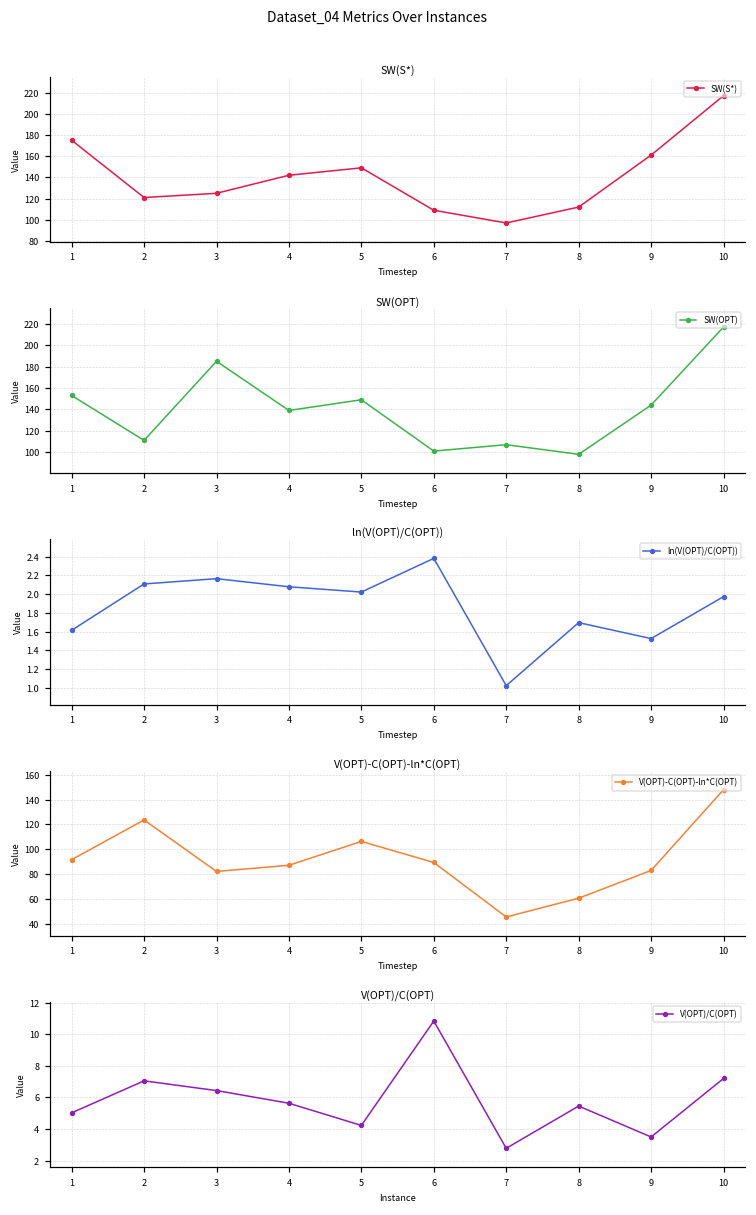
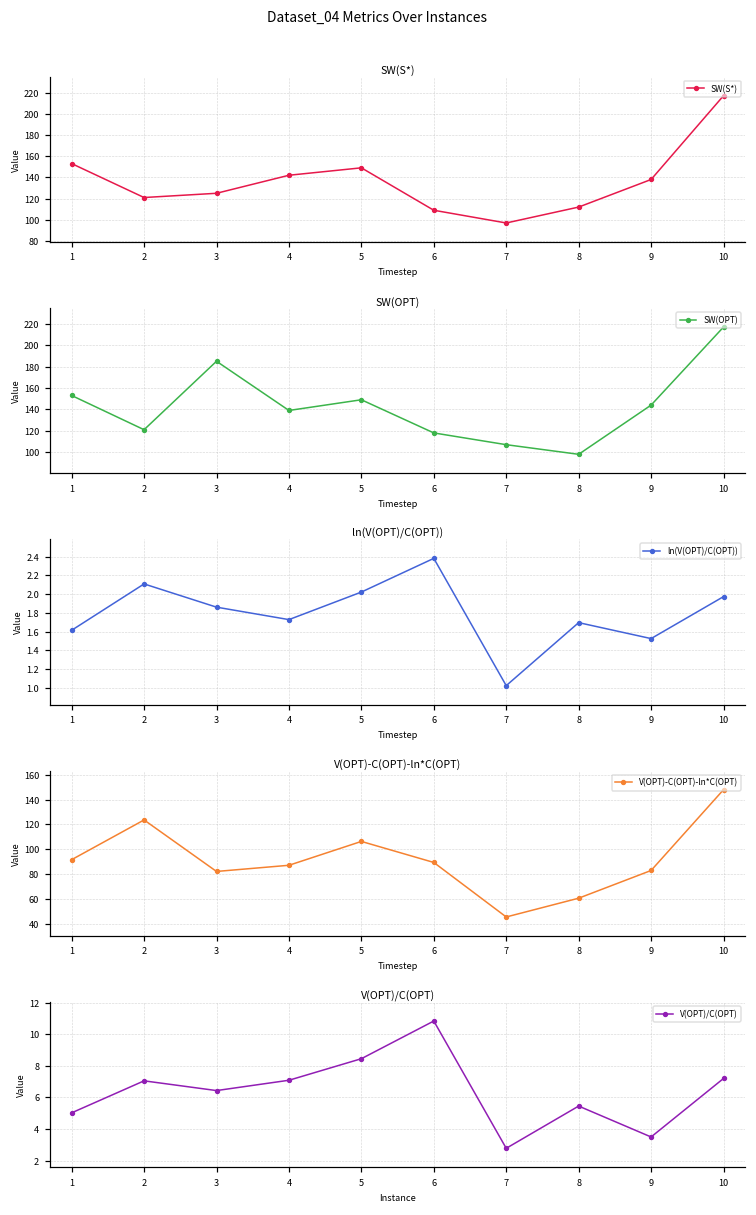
  {
    "SW(S*)": {
-     "1": 180,
+     "1": 150,
      "2": 120,
      "3": 130,
      "4": 140,
      "5": 150,
      "6": 110,
      "7": 100,
      "8": 110,
-     "9": 160
+     "9": 140
    },
    "SW(OPT)": {
      "1": 150,
-     "2": 110,
+     "2": 120,
      "3": 190,
      "4": 140,
      "5": 150,
-     "6": 100,
+     "6": 120,
      "7": 110,
      "8": 100,
      "9": 140
    },
    "ln(V(OPT)/C(OPT))": {
      "1": 1.6,
      "2": 2.1,
-     "3": 2.2,
-     "4": 2.1,
+     "3": 1.9,
+     "4": 1.7,
      "5": 2.0,
      "6": 2.4,
      "7": 1.0,
      "8": 1.7,
      "9": 1.5,
      "10": 2.0
    },
    "V(OPT)-C(OPT)-ln*C(OPT)": {
      "1": 92,
      "2": 124,
      "3": 82,
      "4": 87,
      "5": 106,
      "6": 89,
      "7": 46,
      "8": 61,
      "9": 83
    },
    "V(OPT)/C(OPT)": {
      "1": 5.0,
      "2": 7.1,
      "3": 6.4,
-     "4": 5.6,
-     "5": 4.2,
+     "4": 7.1,
+     "5": 8.5,
      "6": 10.8,
      "7": 2.8,
      "8": 5.5,
      "9": 3.5,
      "10": 7.2
    }
  }
